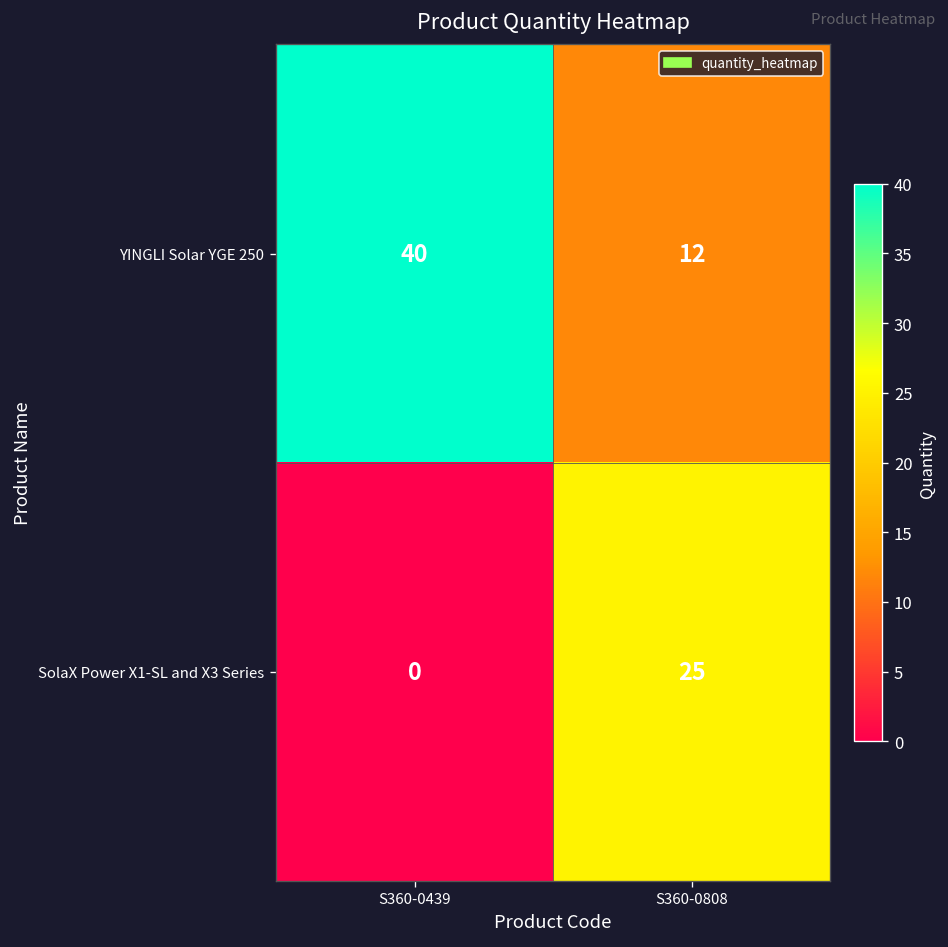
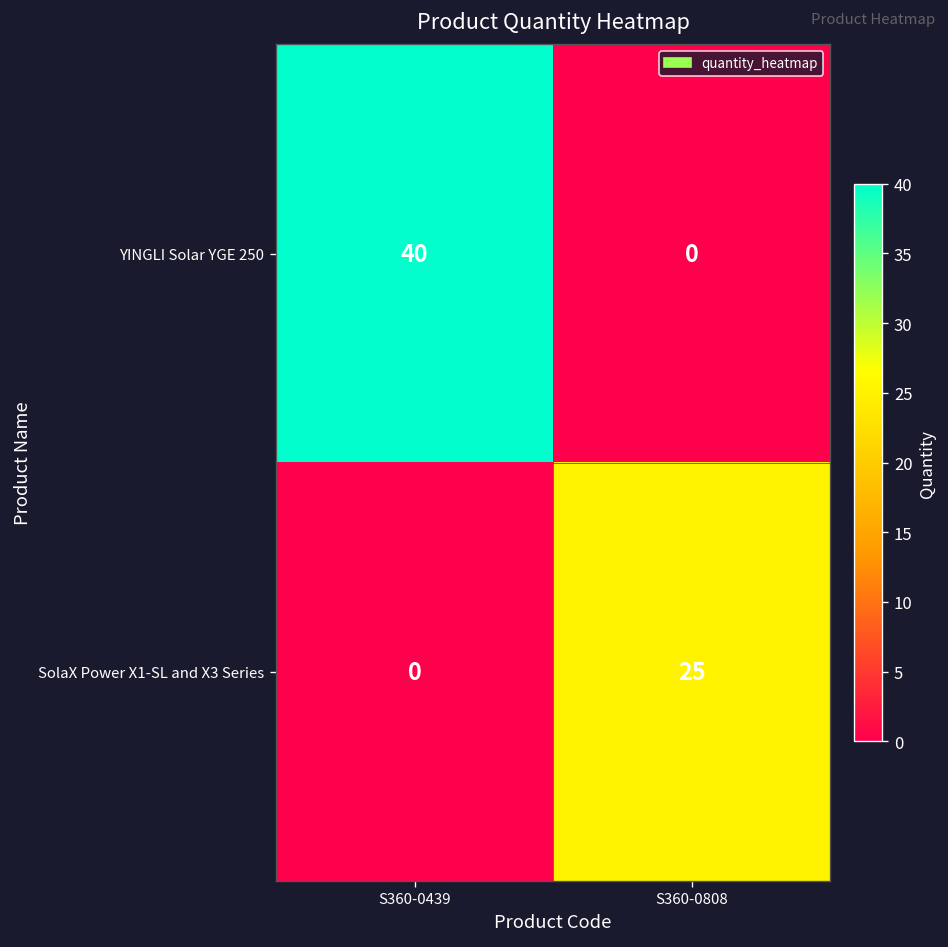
  {
    "YINGLI Solar YGE 250": {
      "S360-0439": 40,
-     "S360-0808": 12
+     "S360-0808": 0
    },
    "SolaX Power X1-SL and X3 Series": {
      "S360-0439": 0,
      "S360-0808": 25
    }
  }
